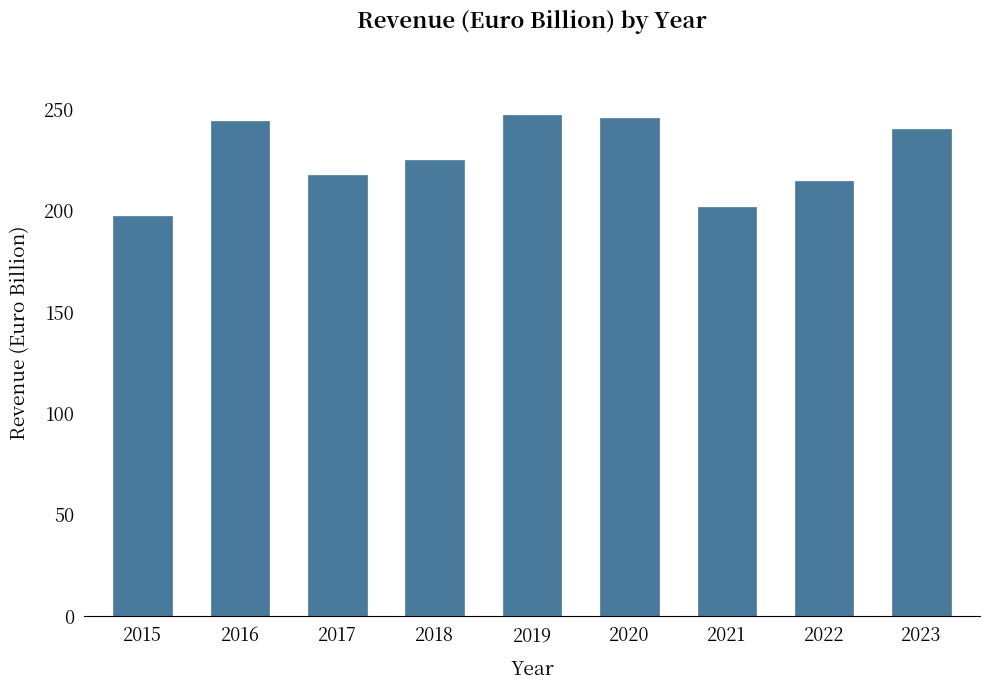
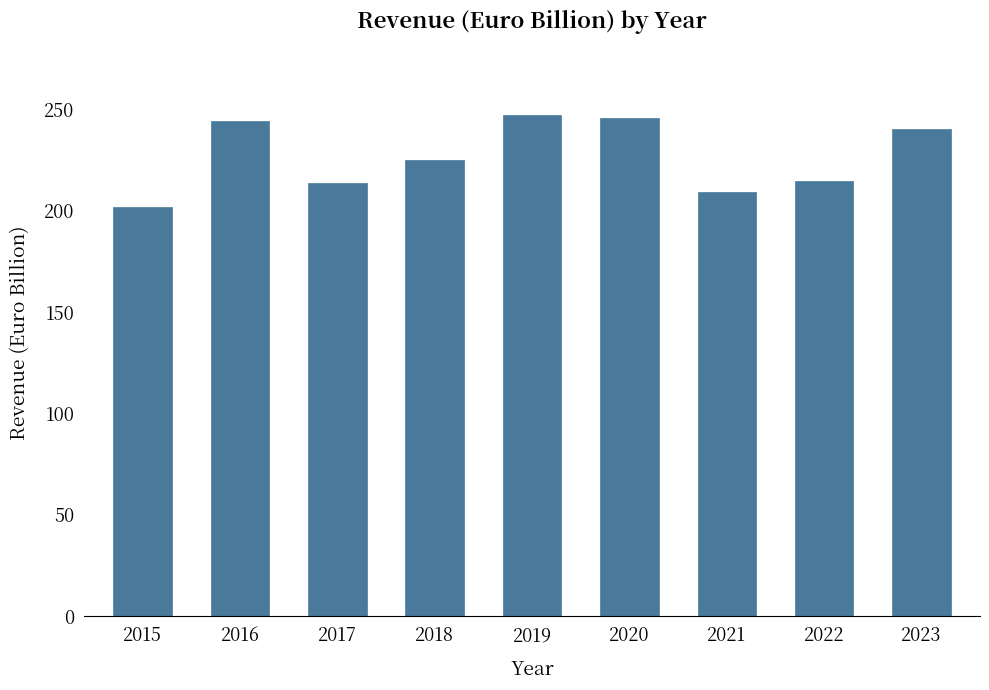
  {
-   "2015": 198,
+   "2015": 202,
    "2016": 244,
-   "2017": 218,
+   "2017": 214,
    "2018": 225,
    "2019": 248,
    "2020": 246,
-   "2021": 202,
+   "2021": 210,
    "2022": 215,
    "2023": 241
  }
